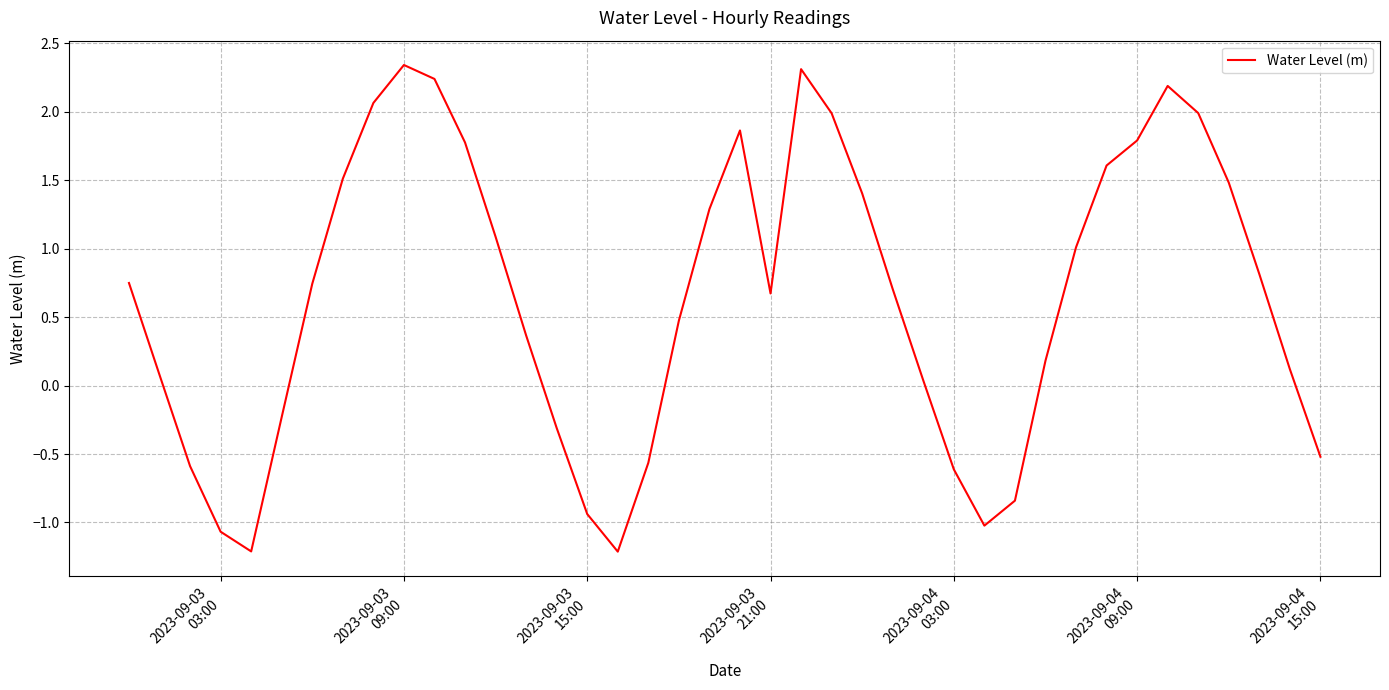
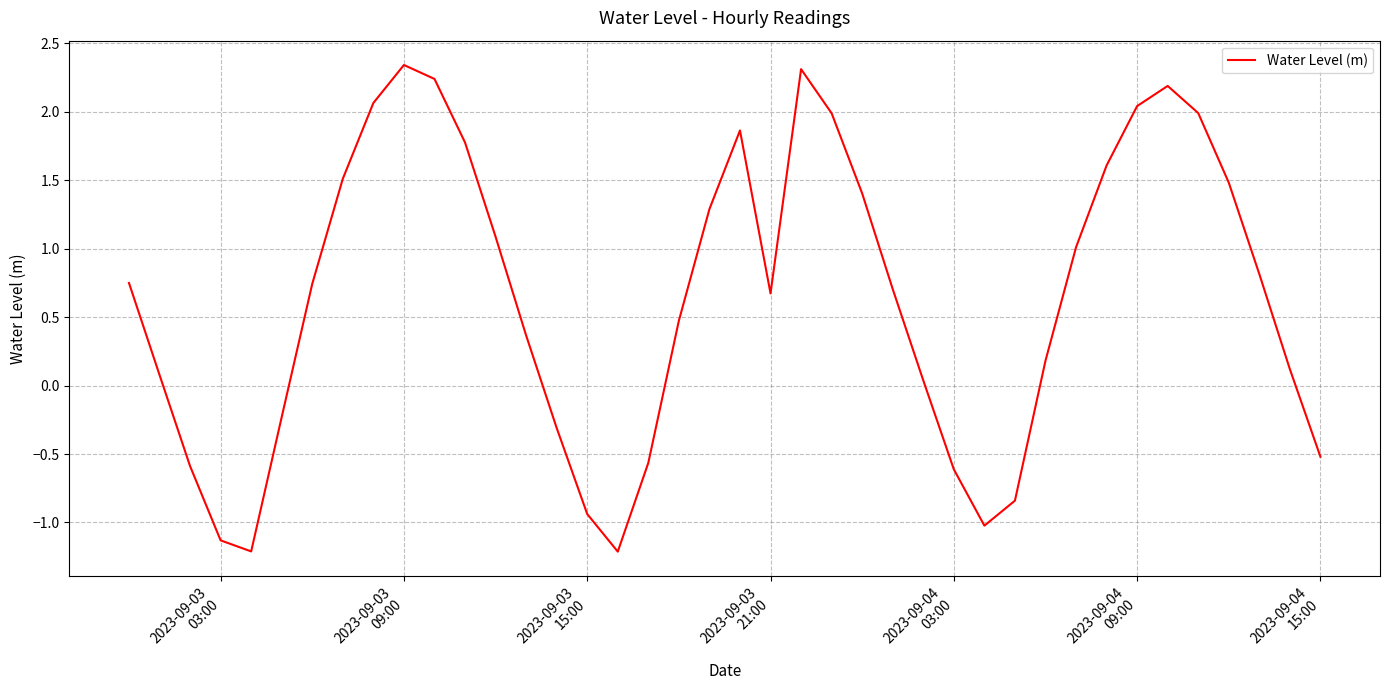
  {
-   "2023-09-03 03:00": -1.07,
+   "2023-09-03 03:00": -1.13,
    "2023-09-03 09:00": 2.34,
    "2023-09-03 15:00": -0.94,
    "2023-09-03 21:00": 0.67,
    "2023-09-04 03:00": -0.61,
-   "2023-09-04 09:00": 1.79,
+   "2023-09-04 09:00": 2.04,
    "2023-09-04 15:00": -0.52
  }
